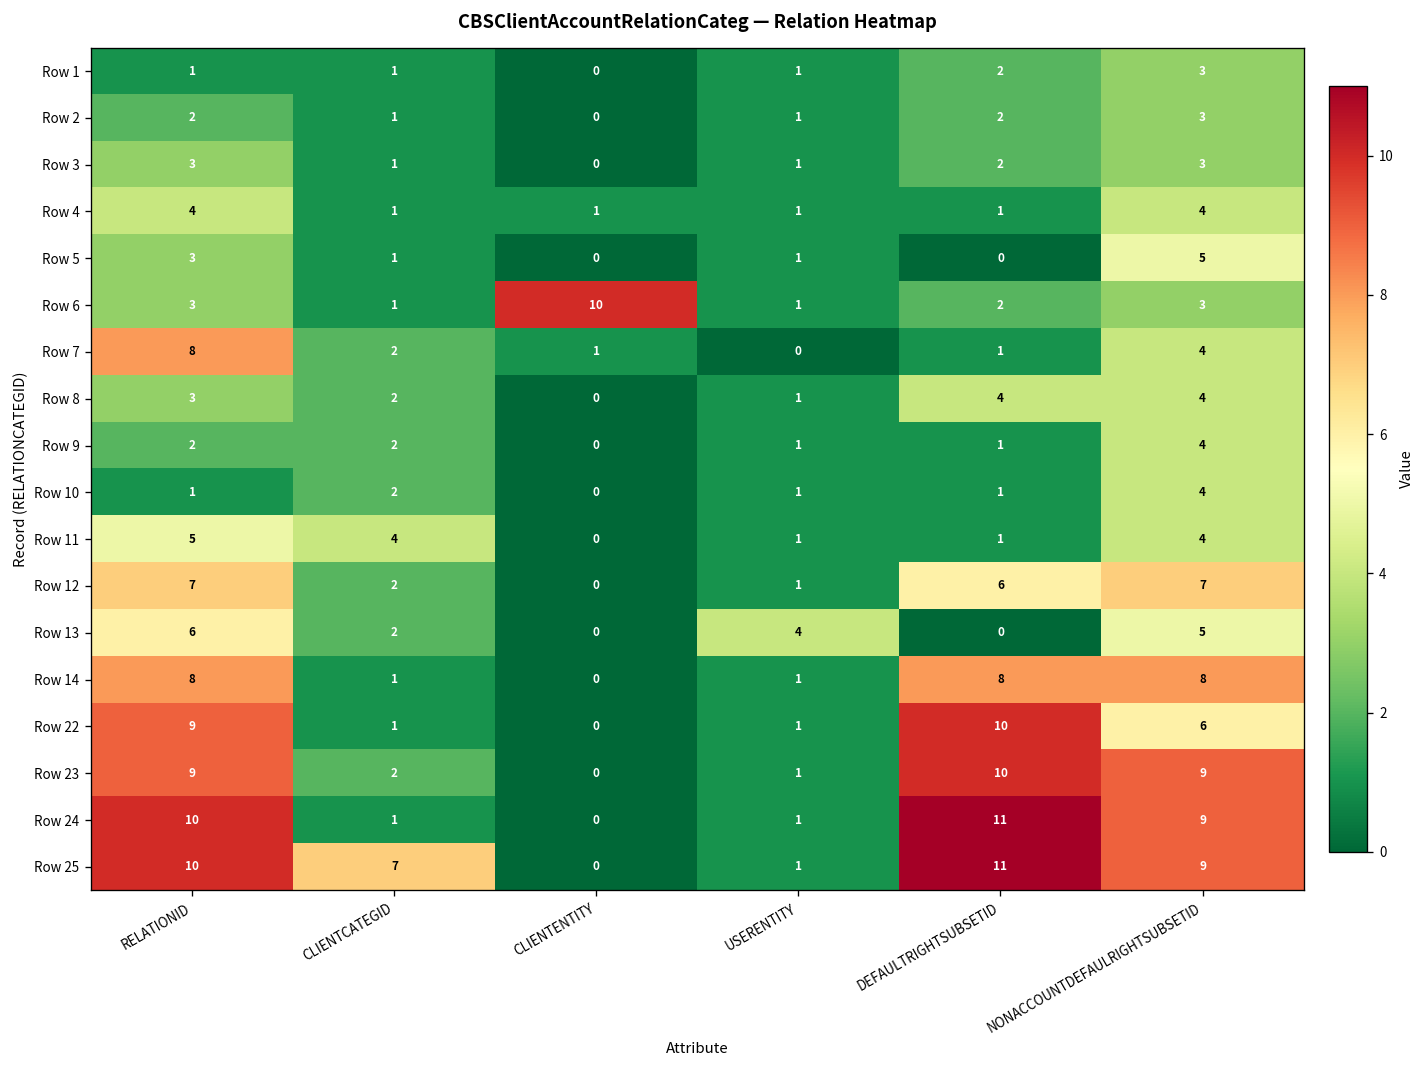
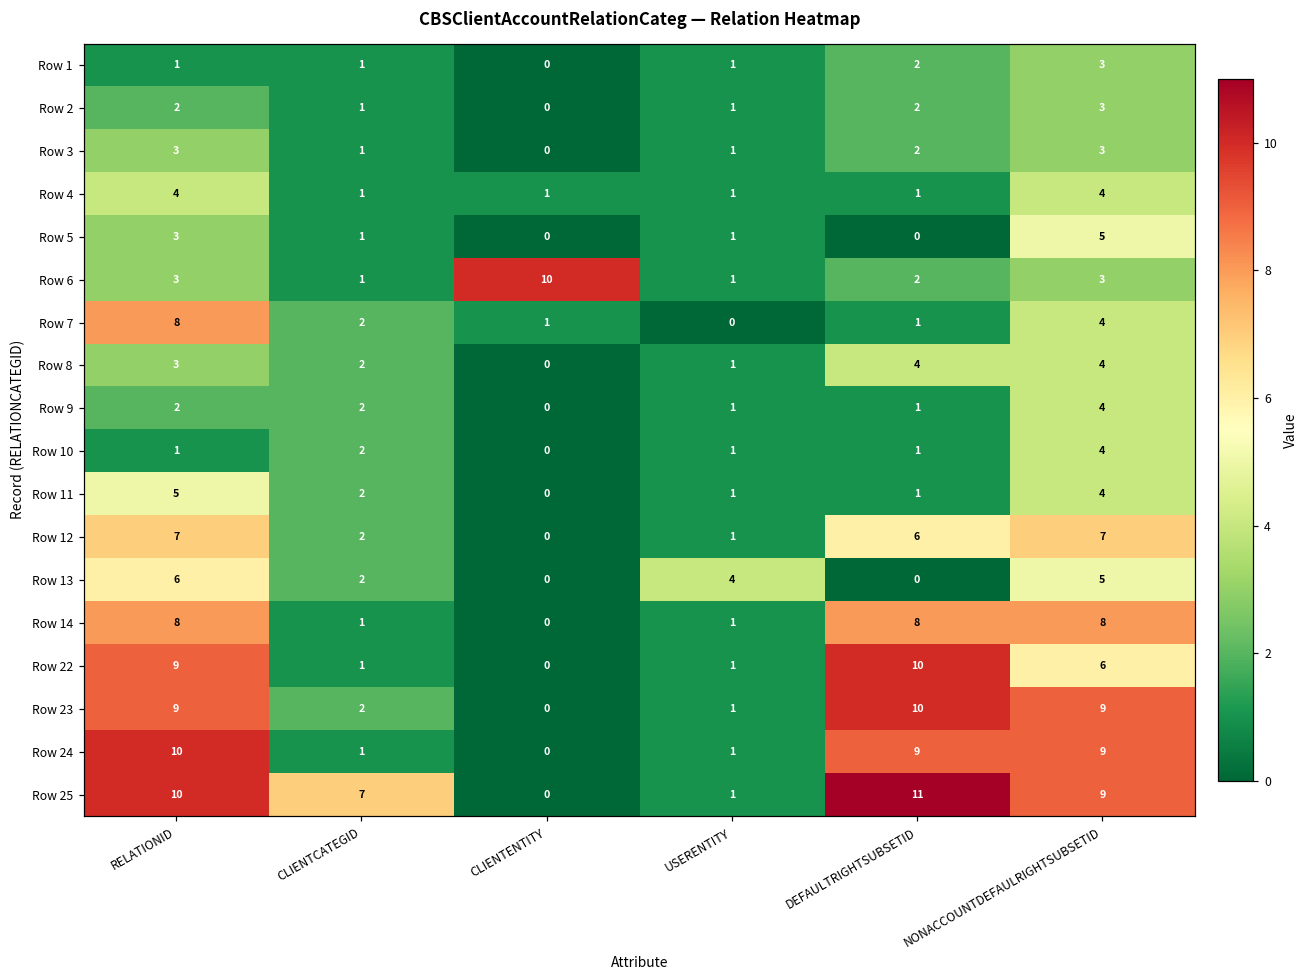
  {
    "Row 1": {
      "RELATIONID": 1,
      "CLIENTCATEGID": 1,
      "CLIENTENTITY": 0,
      "USERENTITY": 1,
      "DEFAULTRIGHTSUBSETID": 2,
      "NONACCOUNTDEFAULRIGHTSUBSETID": 3
    },
    "Row 2": {
      "RELATIONID": 2,
      "CLIENTCATEGID": 1,
      "CLIENTENTITY": 0,
      "USERENTITY": 1,
      "DEFAULTRIGHTSUBSETID": 2,
      "NONACCOUNTDEFAULRIGHTSUBSETID": 3
    },
    "Row 3": {
      "RELATIONID": 3,
      "CLIENTCATEGID": 1,
      "CLIENTENTITY": 0,
      "USERENTITY": 1,
      "DEFAULTRIGHTSUBSETID": 2,
      "NONACCOUNTDEFAULRIGHTSUBSETID": 3
    },
    "Row 4": {
      "RELATIONID": 4,
      "CLIENTCATEGID": 1,
      "CLIENTENTITY": 1,
      "USERENTITY": 1,
      "DEFAULTRIGHTSUBSETID": 1,
      "NONACCOUNTDEFAULRIGHTSUBSETID": 4
    },
    "Row 5": {
      "RELATIONID": 3,
      "CLIENTCATEGID": 1,
      "CLIENTENTITY": 0,
      "USERENTITY": 1,
      "DEFAULTRIGHTSUBSETID": 0,
      "NONACCOUNTDEFAULRIGHTSUBSETID": 5
    },
    "Row 6": {
      "RELATIONID": 3,
      "CLIENTCATEGID": 1,
      "CLIENTENTITY": 10,
      "USERENTITY": 1,
      "DEFAULTRIGHTSUBSETID": 2,
      "NONACCOUNTDEFAULRIGHTSUBSETID": 3
    },
    "Row 7": {
      "RELATIONID": 8,
      "CLIENTCATEGID": 2,
      "CLIENTENTITY": 1,
      "USERENTITY": 0,
      "DEFAULTRIGHTSUBSETID": 1,
      "NONACCOUNTDEFAULRIGHTSUBSETID": 4
    },
    "Row 8": {
      "RELATIONID": 3,
      "CLIENTCATEGID": 2,
      "CLIENTENTITY": 0,
      "USERENTITY": 1,
      "DEFAULTRIGHTSUBSETID": 4,
      "NONACCOUNTDEFAULRIGHTSUBSETID": 4
    },
    "Row 9": {
      "RELATIONID": 2,
      "CLIENTCATEGID": 2,
      "CLIENTENTITY": 0,
      "USERENTITY": 1,
      "DEFAULTRIGHTSUBSETID": 1,
      "NONACCOUNTDEFAULRIGHTSUBSETID": 4
    },
    "Row 10": {
      "RELATIONID": 1,
      "CLIENTCATEGID": 2,
      "CLIENTENTITY": 0,
      "USERENTITY": 1,
      "DEFAULTRIGHTSUBSETID": 1,
      "NONACCOUNTDEFAULRIGHTSUBSETID": 4
    },
    "Row 11": {
      "RELATIONID": 5,
-     "CLIENTCATEGID": 4,
+     "CLIENTCATEGID": 2,
      "CLIENTENTITY": 0,
      "USERENTITY": 1,
      "DEFAULTRIGHTSUBSETID": 1,
      "NONACCOUNTDEFAULRIGHTSUBSETID": 4
    },
    "Row 12": {
      "RELATIONID": 7,
      "CLIENTCATEGID": 2,
      "CLIENTENTITY": 0,
      "USERENTITY": 1,
      "DEFAULTRIGHTSUBSETID": 6,
      "NONACCOUNTDEFAULRIGHTSUBSETID": 7
    },
    "Row 13": {
      "RELATIONID": 6,
      "CLIENTCATEGID": 2,
      "CLIENTENTITY": 0,
      "USERENTITY": 4,
      "DEFAULTRIGHTSUBSETID": 0,
      "NONACCOUNTDEFAULRIGHTSUBSETID": 5
    },
    "Row 14": {
      "RELATIONID": 8,
      "CLIENTCATEGID": 1,
      "CLIENTENTITY": 0,
      "USERENTITY": 1,
      "DEFAULTRIGHTSUBSETID": 8,
      "NONACCOUNTDEFAULRIGHTSUBSETID": 8
    },
    "Row 22": {
      "RELATIONID": 9,
      "CLIENTCATEGID": 1,
      "CLIENTENTITY": 0,
      "USERENTITY": 1,
      "DEFAULTRIGHTSUBSETID": 10,
      "NONACCOUNTDEFAULRIGHTSUBSETID": 6
    },
    "Row 23": {
      "RELATIONID": 9,
      "CLIENTCATEGID": 2,
      "CLIENTENTITY": 0,
      "USERENTITY": 1,
      "DEFAULTRIGHTSUBSETID": 10,
      "NONACCOUNTDEFAULRIGHTSUBSETID": 9
    },
    "Row 24": {
      "RELATIONID": 10,
      "CLIENTCATEGID": 1,
      "CLIENTENTITY": 0,
      "USERENTITY": 1,
-     "DEFAULTRIGHTSUBSETID": 11,
+     "DEFAULTRIGHTSUBSETID": 9,
      "NONACCOUNTDEFAULRIGHTSUBSETID": 9
    },
    "Row 25": {
      "RELATIONID": 10,
      "CLIENTCATEGID": 7,
      "CLIENTENTITY": 0,
      "USERENTITY": 1,
      "DEFAULTRIGHTSUBSETID": 11,
      "NONACCOUNTDEFAULRIGHTSUBSETID": 9
    }
  }
